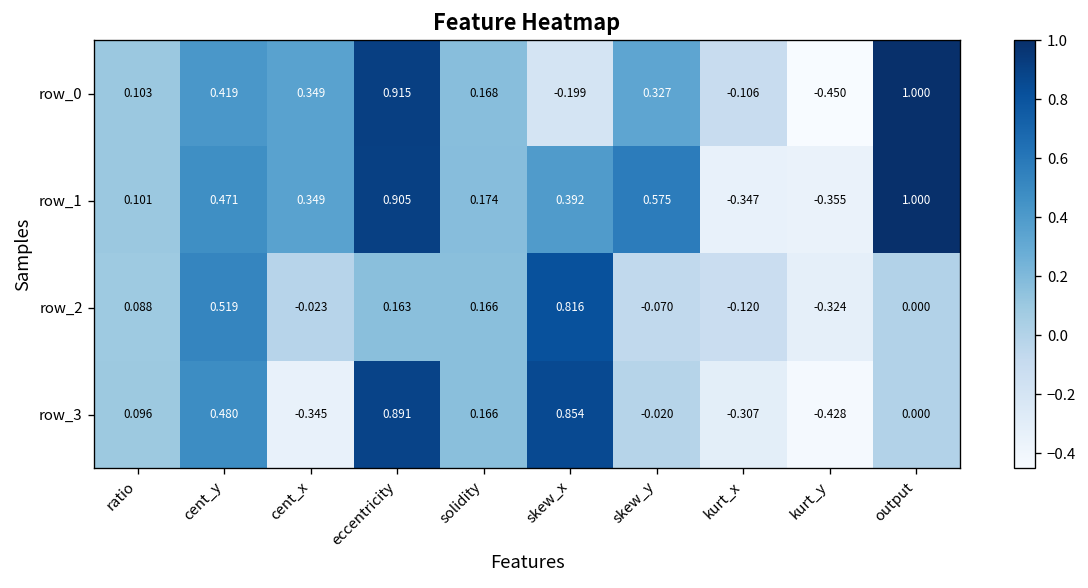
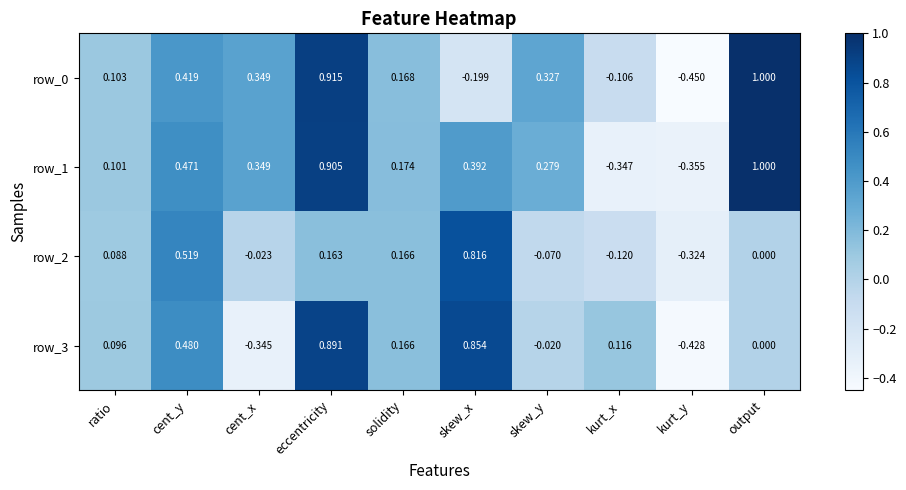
  {
    "row_0": {
      "ratio": 0.103,
      "cent_y": 0.419,
      "cent_x": 0.349,
      "eccentricity": 0.915,
      "solidity": 0.168,
      "skew_x": -0.199,
      "skew_y": 0.327,
      "kurt_x": -0.106,
      "kurt_y": -0.450,
      "output": 1.000
    },
    "row_1": {
      "ratio": 0.101,
      "cent_y": 0.471,
      "cent_x": 0.349,
      "eccentricity": 0.905,
      "solidity": 0.174,
      "skew_x": 0.392,
-     "skew_y": 0.575,
+     "skew_y": 0.279,
      "kurt_x": -0.347,
      "kurt_y": -0.355,
      "output": 1.000
    },
    "row_2": {
      "ratio": 0.088,
      "cent_y": 0.519,
      "cent_x": -0.023,
      "eccentricity": 0.163,
      "solidity": 0.166,
      "skew_x": 0.816,
      "skew_y": -0.070,
      "kurt_x": -0.120,
      "kurt_y": -0.324,
      "output": 0.000
    },
    "row_3": {
      "ratio": 0.096,
      "cent_y": 0.480,
      "cent_x": -0.345,
      "eccentricity": 0.891,
      "solidity": 0.166,
      "skew_x": 0.854,
      "skew_y": -0.020,
-     "kurt_x": -0.307,
+     "kurt_x": 0.116,
      "kurt_y": -0.428,
      "output": 0.000
    }
  }
